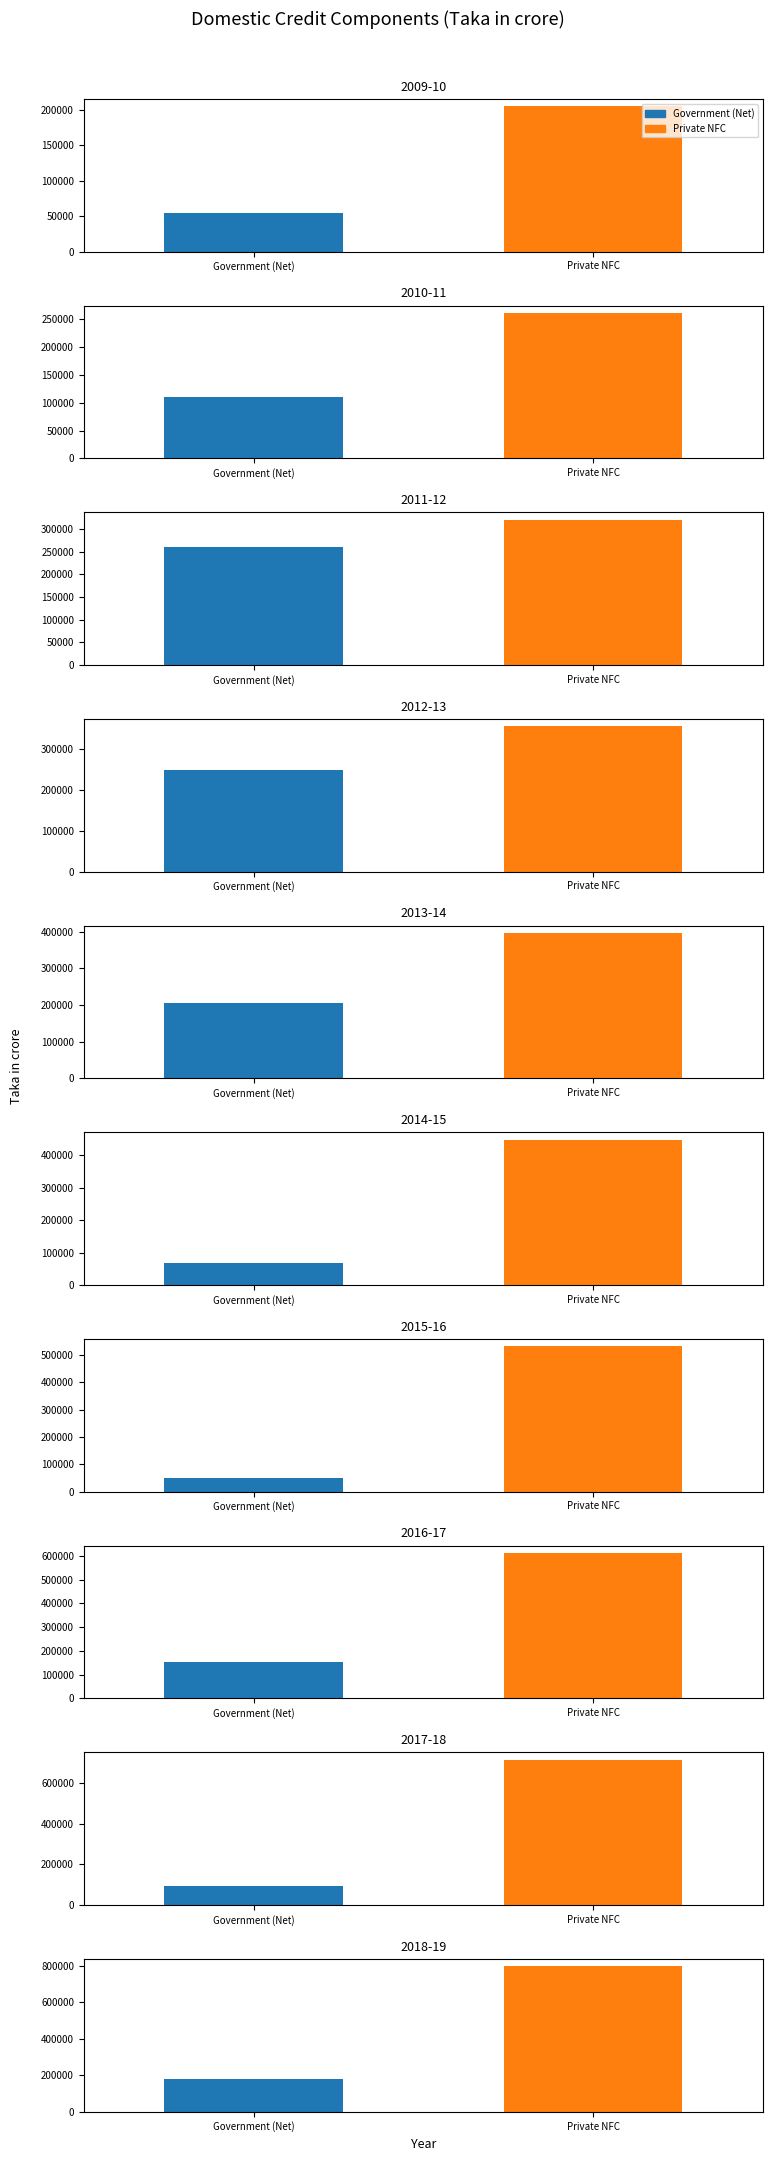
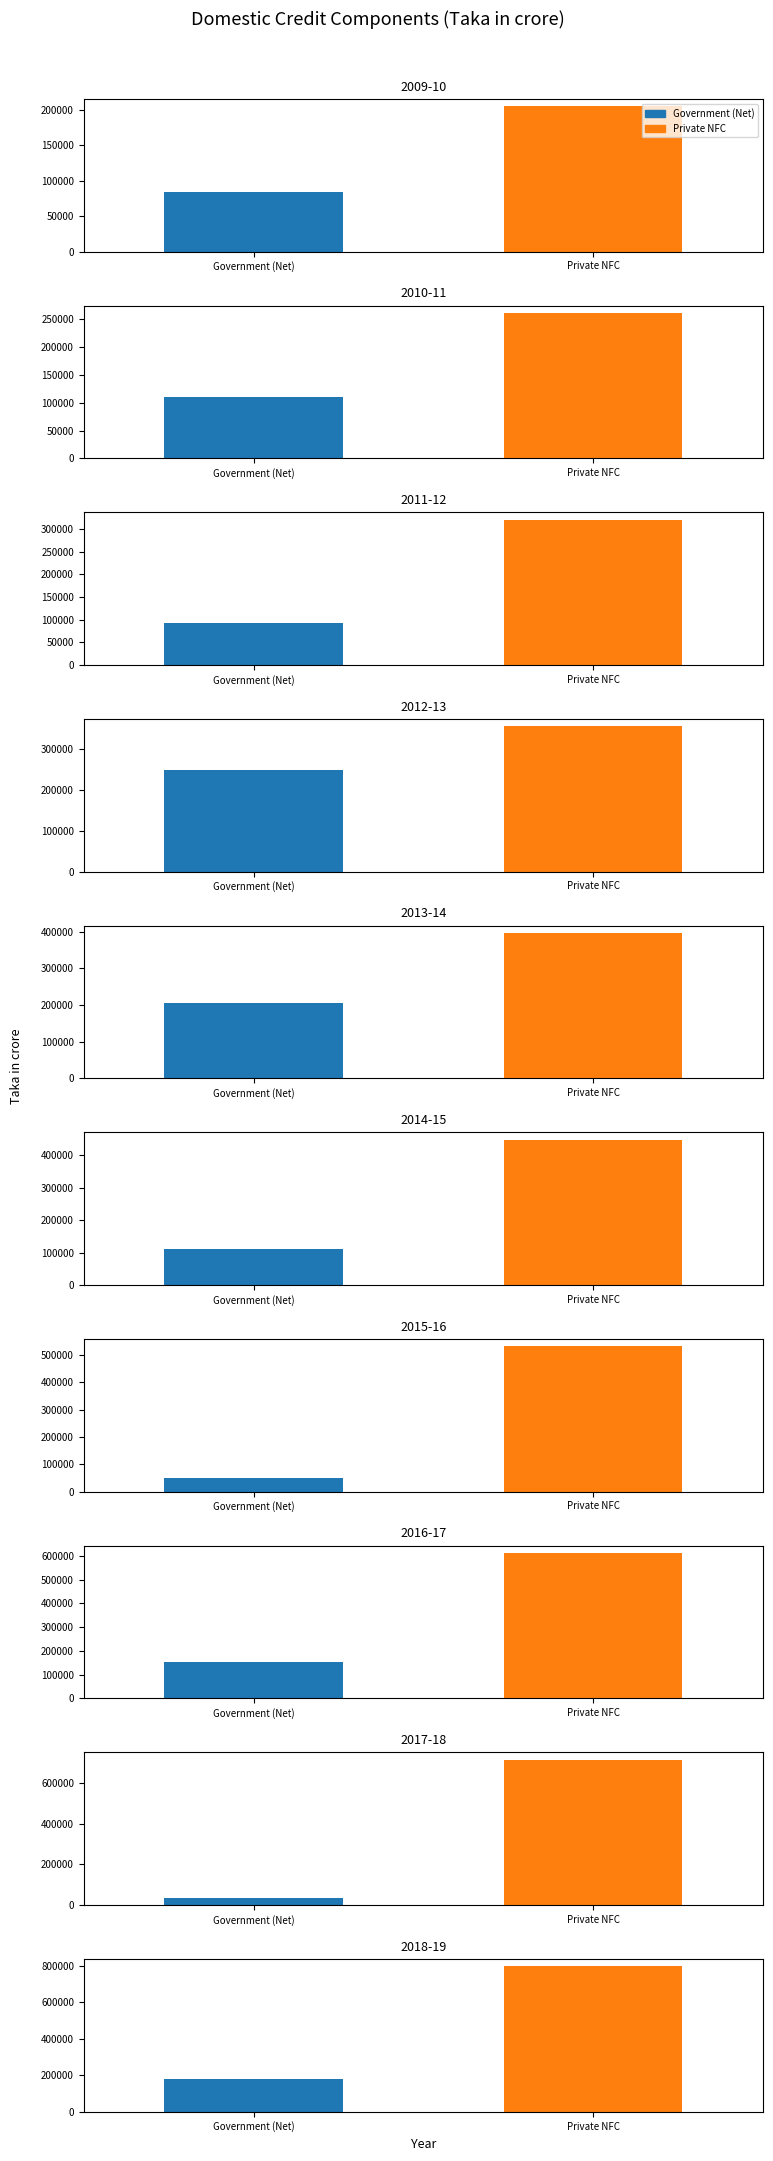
  {
    "2009-10": {
-     "Government (Net)": 50000,
+     "Government (Net)": 80000,
      "Private NFC": 210000
    },
    "2010-11": {
      "Government (Net)": 110000,
      "Private NFC": 260000
    },
    "2011-12": {
-     "Government (Net)": 260000,
+     "Government (Net)": 90000,
      "Private NFC": 320000
    },
    "2012-13": {
      "Government (Net)": 250000,
      "Private NFC": 350000
    },
    "2013-14": {
      "Government (Net)": 200000,
      "Private NFC": 400000
    },
    "2014-15": {
-     "Government (Net)": 70000,
+     "Government (Net)": 110000,
      "Private NFC": 450000
    },
    "2015-16": {
      "Government (Net)": 50000,
      "Private NFC": 530000
    },
    "2016-17": {
      "Government (Net)": 150000,
      "Private NFC": 610000
    },
    "2017-18": {
-     "Government (Net)": 90000,
+     "Government (Net)": 30000,
      "Private NFC": 710000
    },
    "2018-19": {
      "Government (Net)": 180000,
      "Private NFC": 800000
    }
  }
